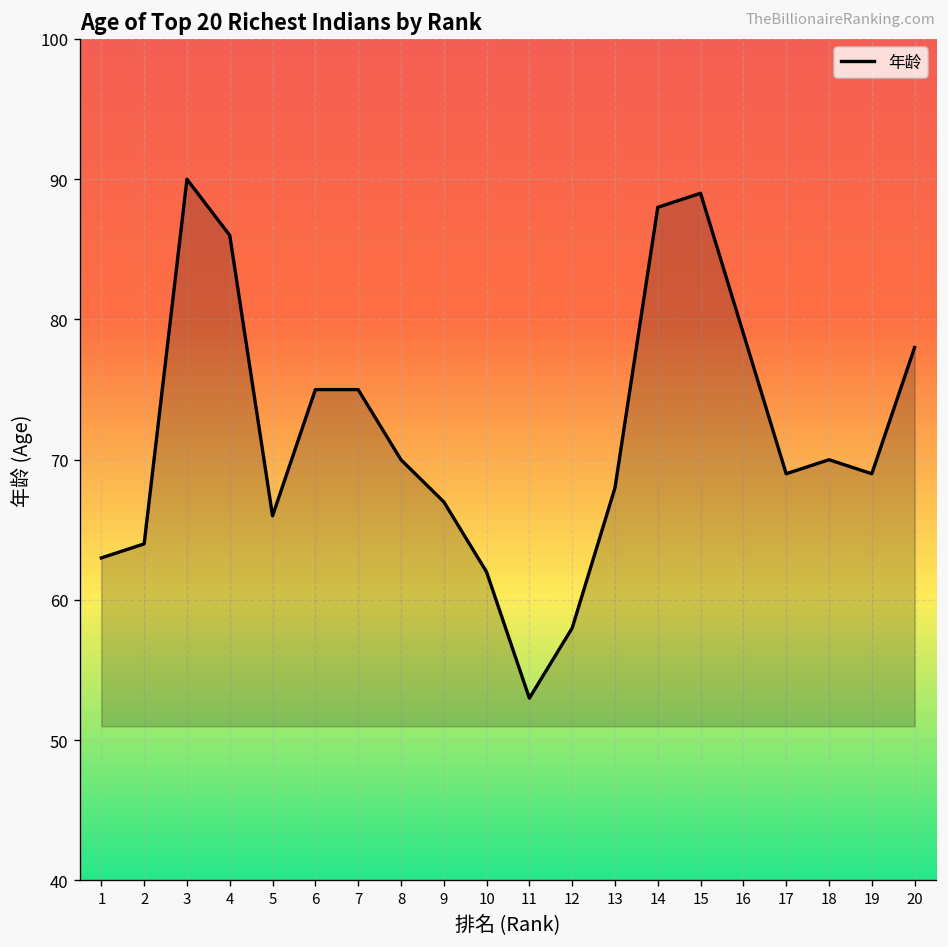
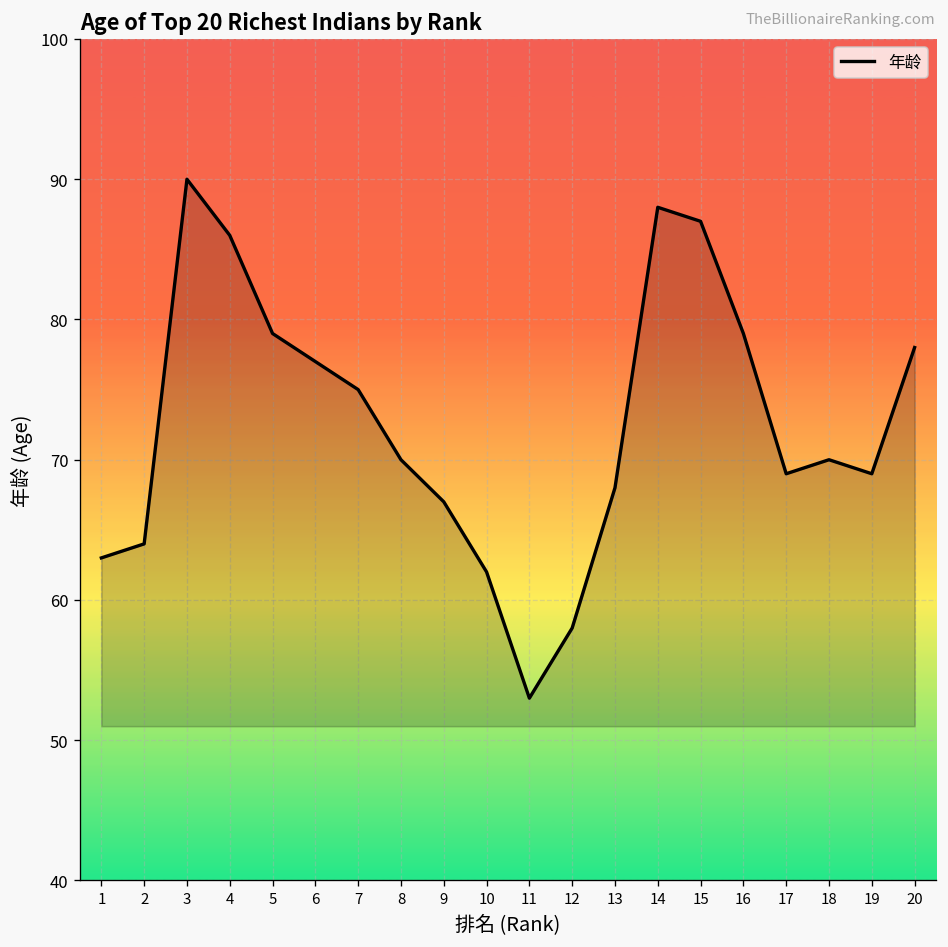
  {
    "1": 63,
    "2": 64,
    "3": 90,
    "4": 86,
-   "5": 66,
-   "6": 75,
+   "5": 79,
+   "6": 77,
    "7": 75,
    "8": 70,
    "9": 67,
    "10": 62,
    "11": 53,
    "12": 58,
    "13": 68,
    "14": 88,
-   "15": 89,
+   "15": 87,
    "16": 79,
    "17": 69,
    "18": 70,
    "19": 69,
    "20": 78
  }
